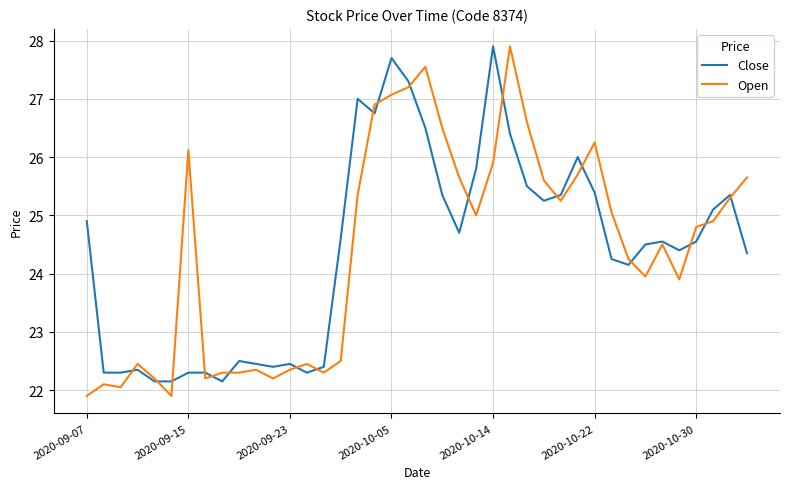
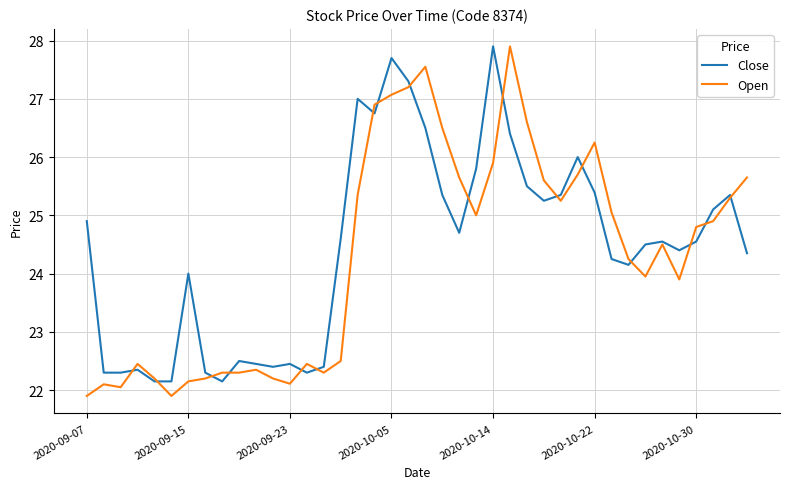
  {
    "Close": {
      "2020-09-07": 24.9,
-     "2020-09-15": 22.3,
+     "2020-09-15": 24.0,
      "2020-09-23": 22.5,
      "2020-10-05": 27.7,
      "2020-10-14": 27.9,
      "2020-10-22": 25.4,
      "2020-10-30": 24.6
    },
    "Open": {
      "2020-09-07": 21.9,
-     "2020-09-15": 26.1,
-     "2020-09-23": 22.4,
+     "2020-09-15": 22.2,
+     "2020-09-23": 22.1,
      "2020-10-05": 27.1,
      "2020-10-14": 25.9,
      "2020-10-22": 26.3,
      "2020-10-30": 24.8
    }
  }
